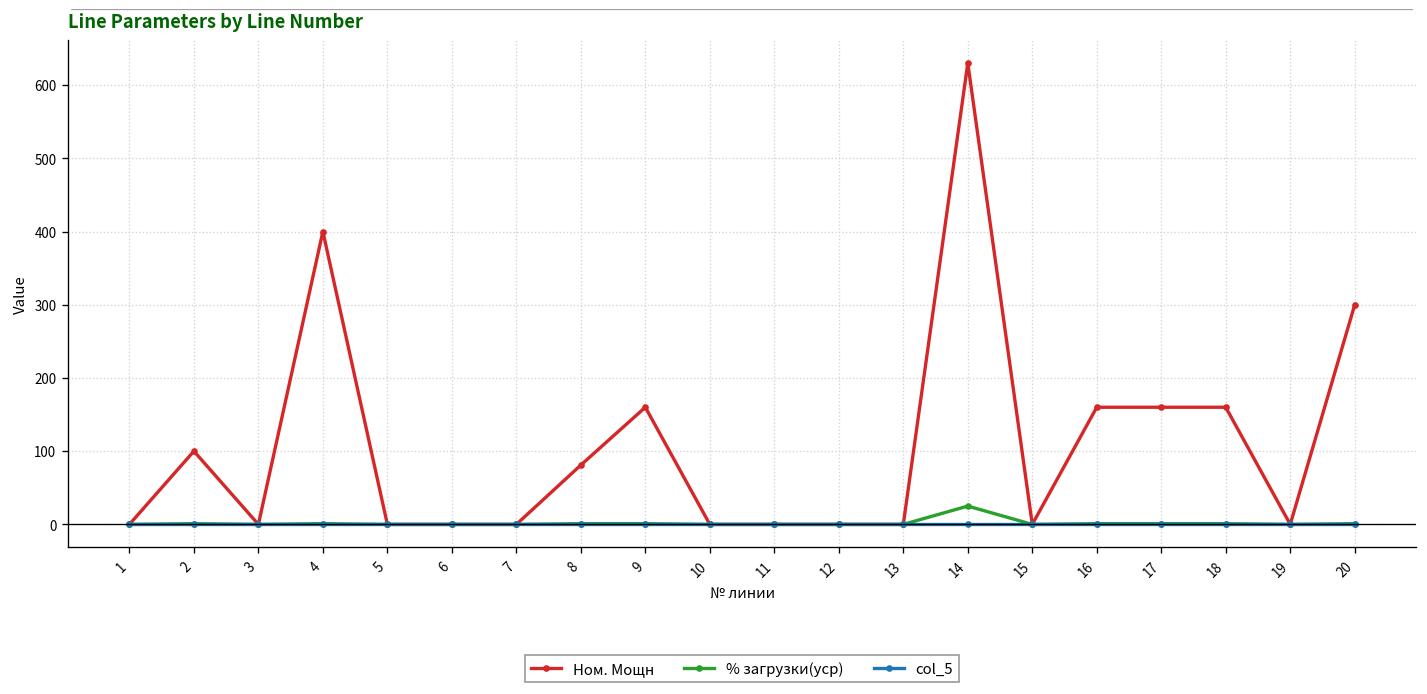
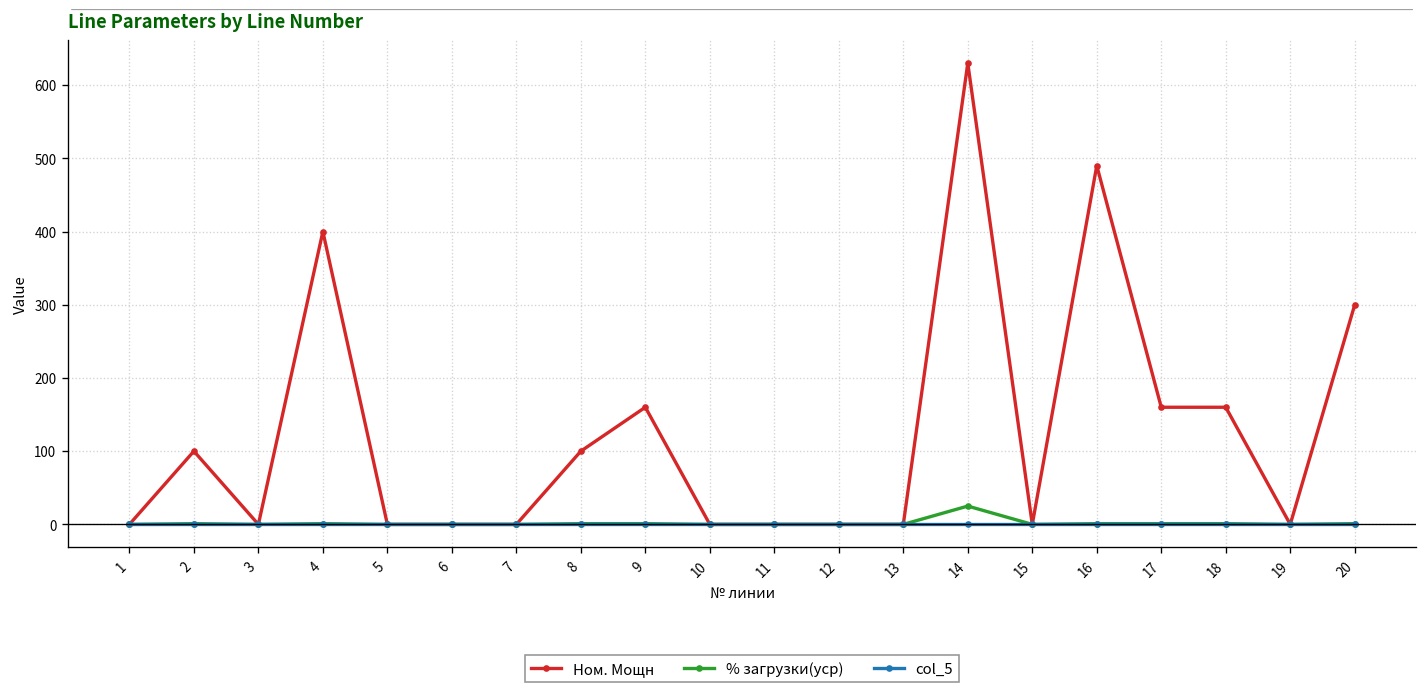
  {
    "Ном. Мощн": {
      "2": 100,
      "4": 400,
-     "8": 80,
+     "8": 100,
      "9": 160,
      "14": 630,
-     "16": 160,
+     "16": 490,
      "17": 160,
      "18": 160,
      "20": 300
    },
    "% загрузки(уср)": {
      "14": 30
    },
    "col_5": {
      "14": 0
    }
  }
